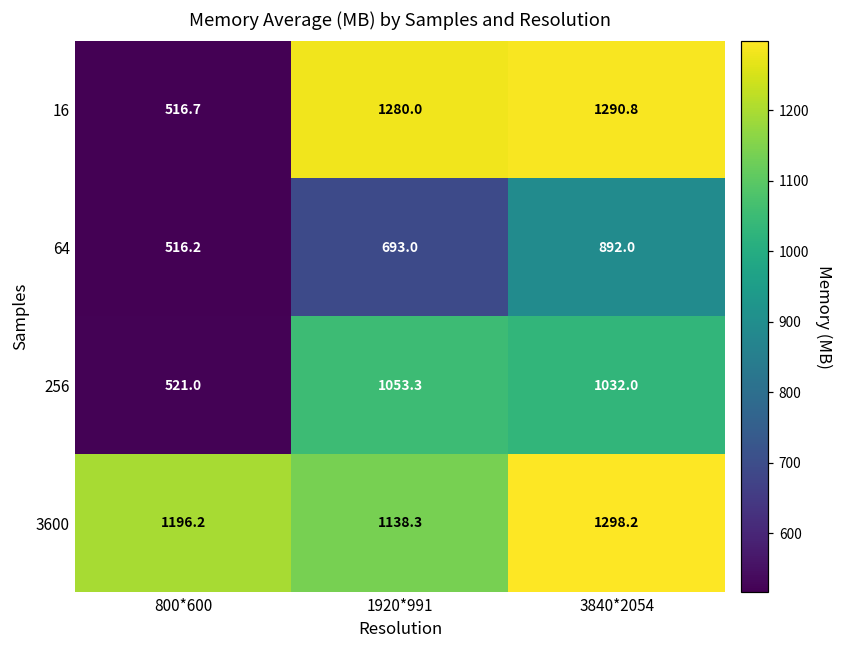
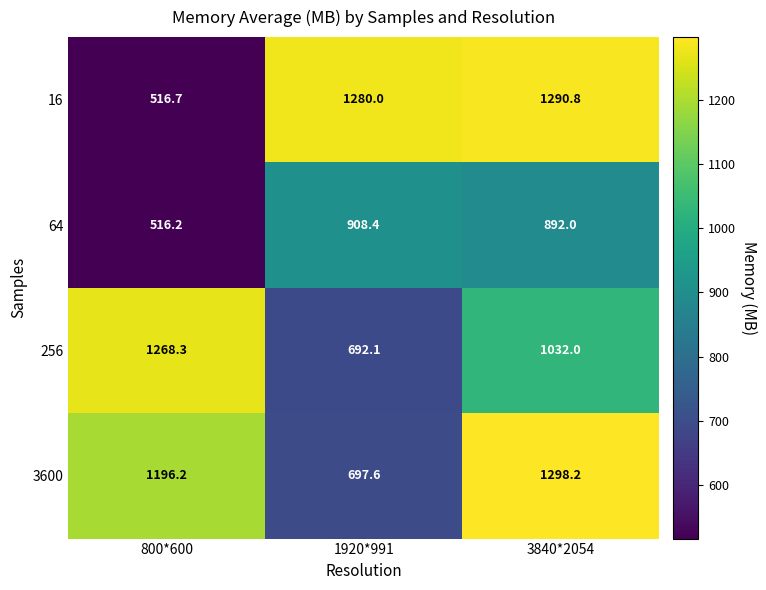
  {
    "16": {
      "800*600": 516.7,
      "1920*991": 1280.0,
      "3840*2054": 1290.8
    },
    "64": {
      "800*600": 516.2,
-     "1920*991": 693.0,
+     "1920*991": 908.4,
      "3840*2054": 892.0
    },
    "256": {
-     "800*600": 521.0,
-     "1920*991": 1053.3,
+     "800*600": 1268.3,
+     "1920*991": 692.1,
      "3840*2054": 1032.0
    },
    "3600": {
      "800*600": 1196.2,
-     "1920*991": 1138.3,
+     "1920*991": 697.6,
      "3840*2054": 1298.2
    }
  }
